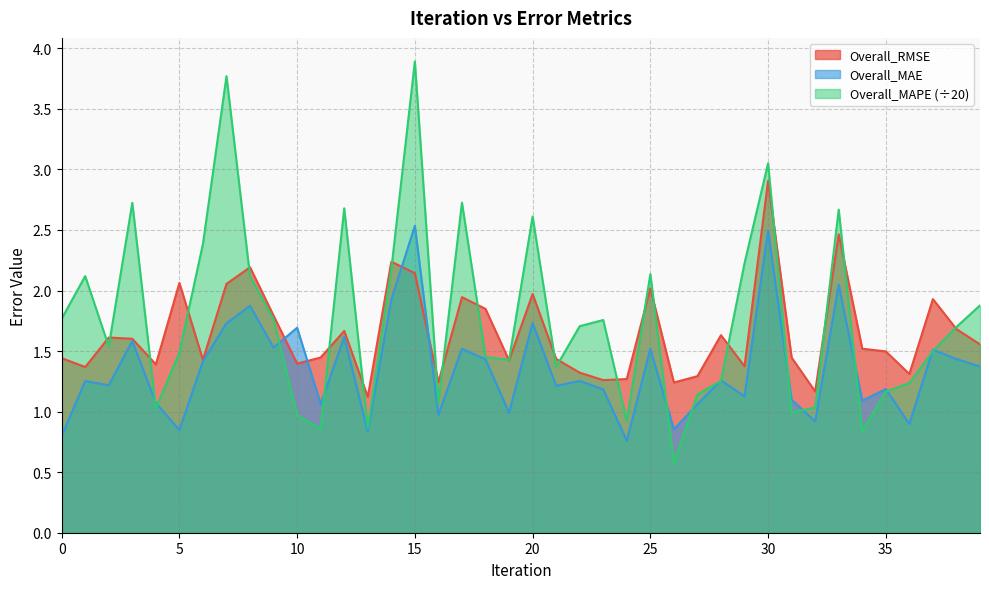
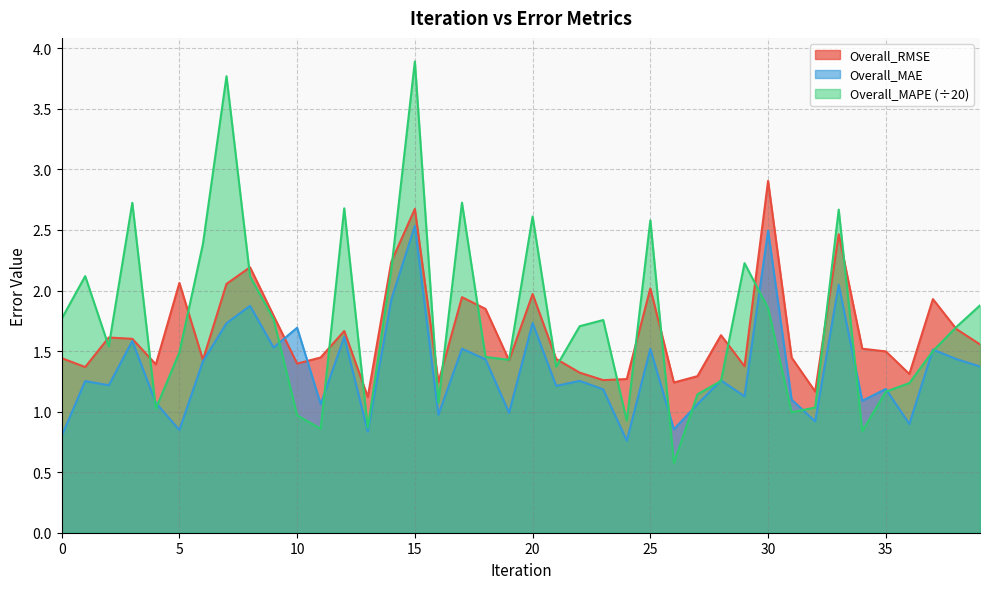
  {
    "Overall_RMSE": {
      "0": 1.44,
      "5": 2.06,
      "10": 1.40,
-     "15": 2.14,
+     "15": 2.67,
      "20": 1.97,
      "25": 2.02,
      "30": 2.90,
      "35": 1.50
    },
    "Overall_MAE": {
      "0": 0.80,
      "5": 0.85,
      "10": 1.69,
      "15": 2.53,
      "20": 1.73,
      "25": 1.52,
      "30": 2.49,
      "35": 1.19
    },
    "Overall_MAPE (÷20)": {
      "0": 1.77,
      "5": 1.49,
      "10": 0.97,
      "15": 3.89,
      "20": 2.61,
-     "25": 2.14,
-     "30": 3.05,
+     "25": 2.58,
+     "30": 1.85,
      "35": 1.16
    }
  }
